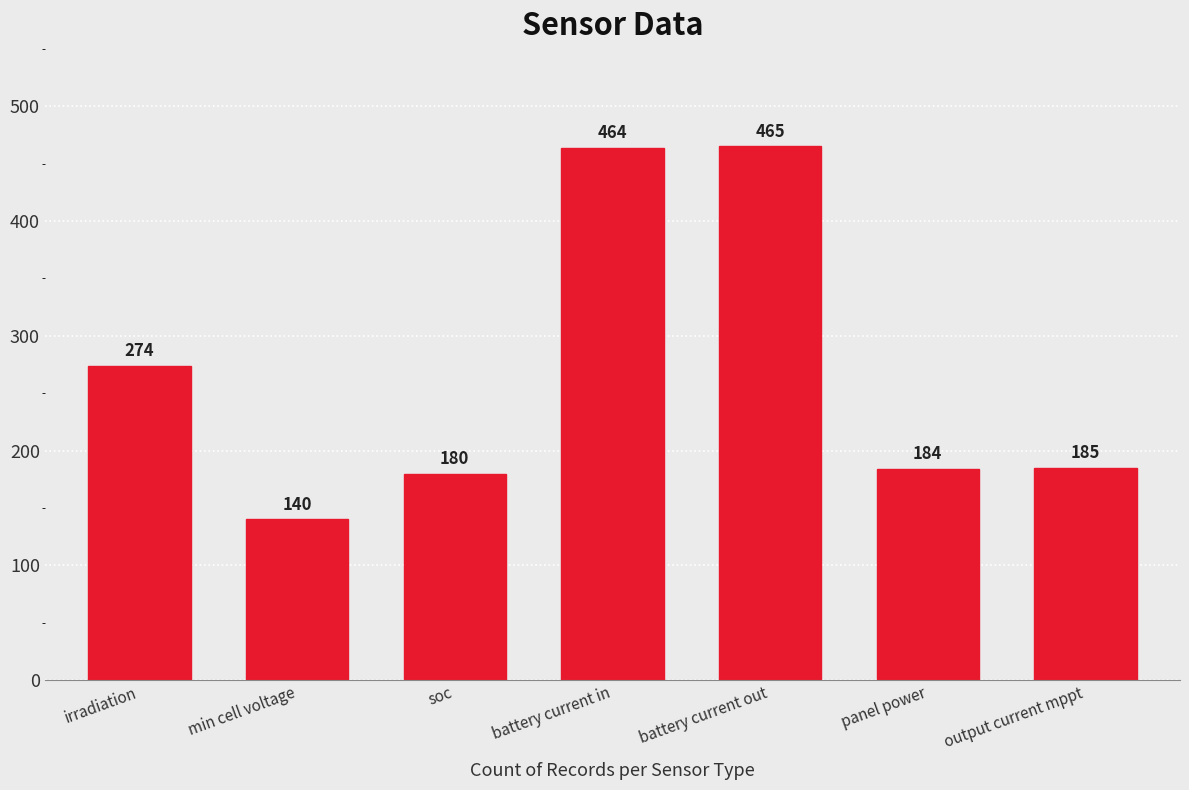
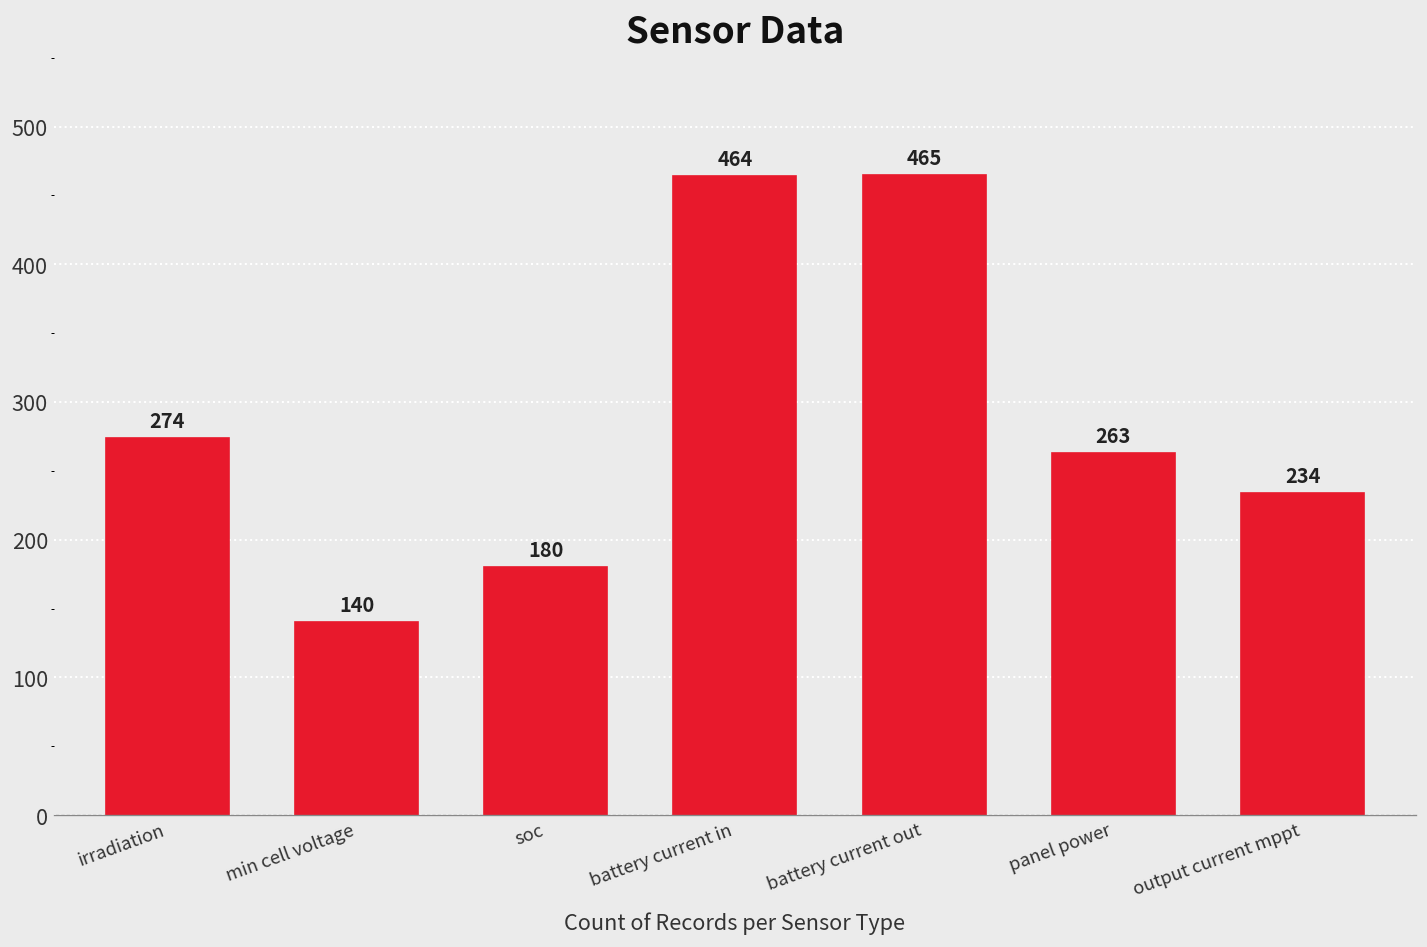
  {
    "irradiation": 274,
    "min cell voltage": 140,
    "soc": 180,
    "battery current in": 464,
    "battery current out": 465,
-   "panel power": 184,
-   "output current mppt": 185
+   "panel power": 263,
+   "output current mppt": 234
  }
